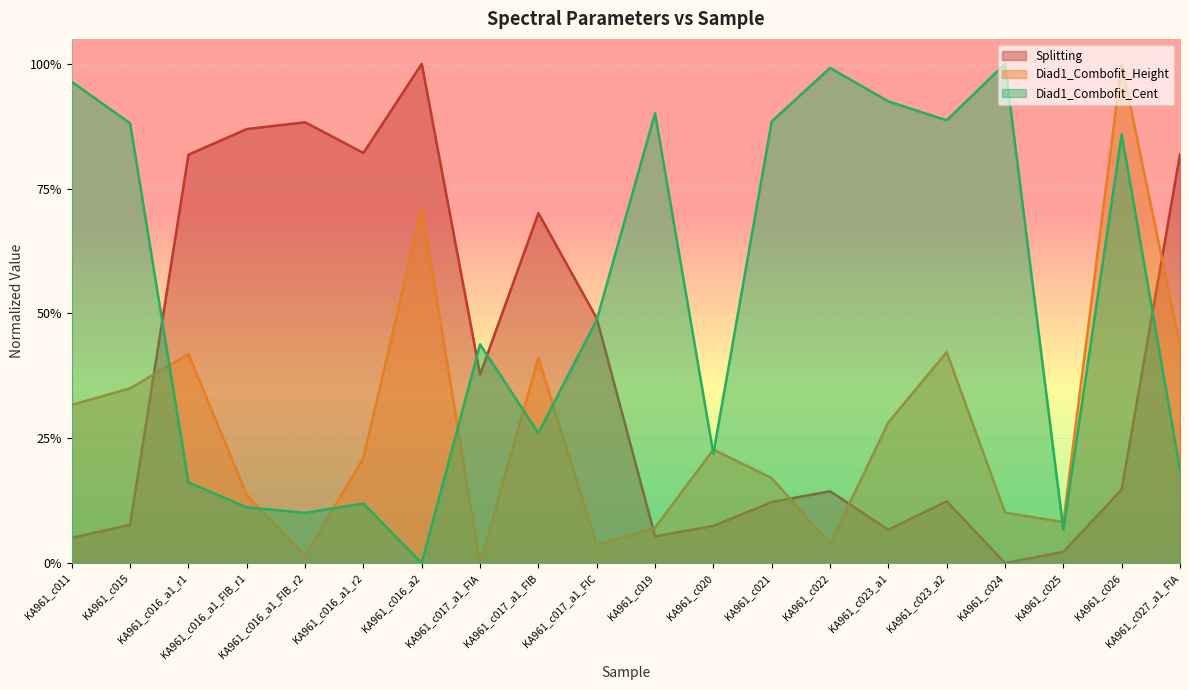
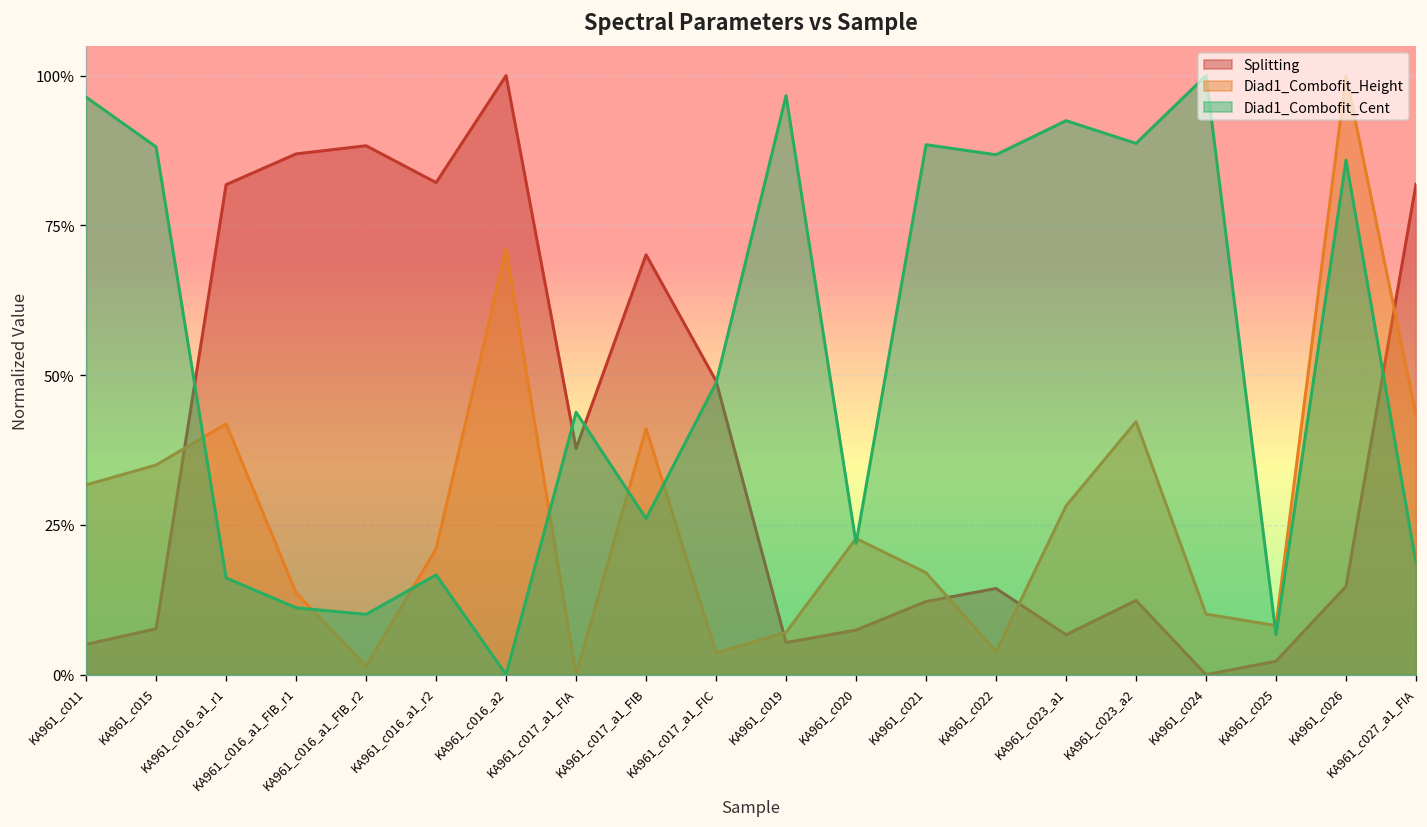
  {
    "Diad1_Combofit_Cent": {
      "KA961_c011": "96%",
      "KA961_c015": "88%",
      "KA961_c016_a1_r1": "16%",
      "KA961_c016_a1_FIB_r1": "11%",
      "KA961_c016_a1_FIB_r2": "10%",
-     "KA961_c016_a1_r2": "12%",
+     "KA961_c016_a1_r2": "17%",
      "KA961_c016_a2": "0%",
      "KA961_c017_a1_FIA": "44%",
      "KA961_c017_a1_FIB": "26%",
-     "KA961_c019": "90%",
+     "KA961_c019": "97%",
      "KA961_c020": "22%",
      "KA961_c021": "88%",
-     "KA961_c022": "99%",
+     "KA961_c022": "87%",
      "KA961_c023_a1": "92%",
      "KA961_c023_a2": "89%",
      "KA961_c025": "7%",
      "KA961_c026": "86%",
      "KA961_c027_a1_FIA": "19%"
    }
  }
